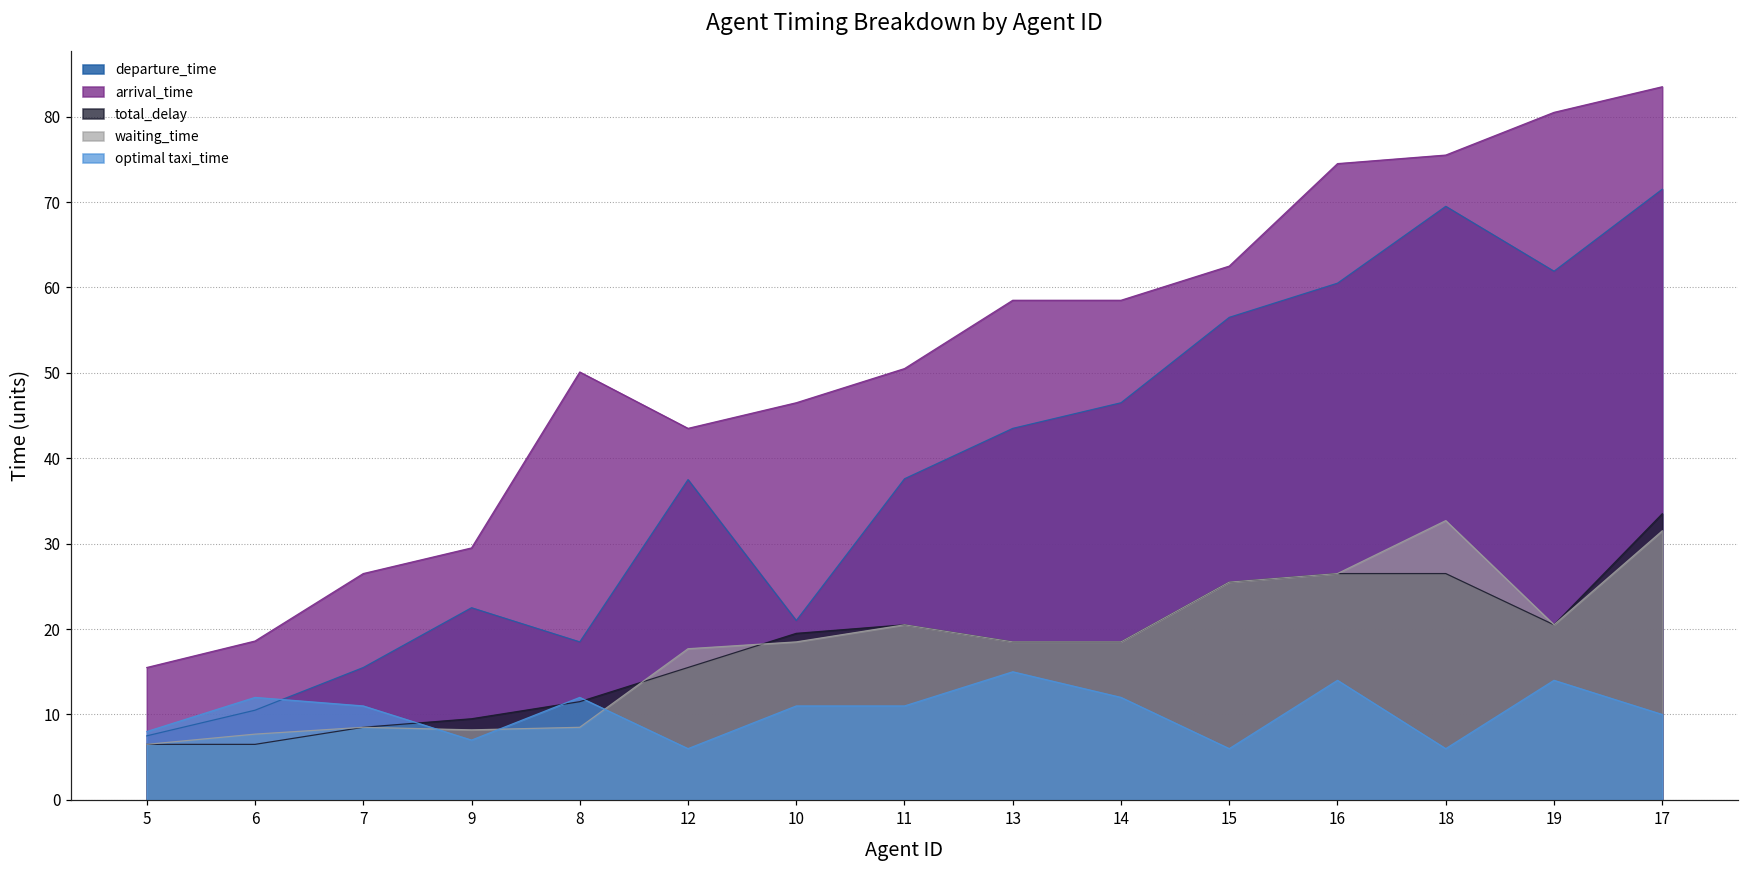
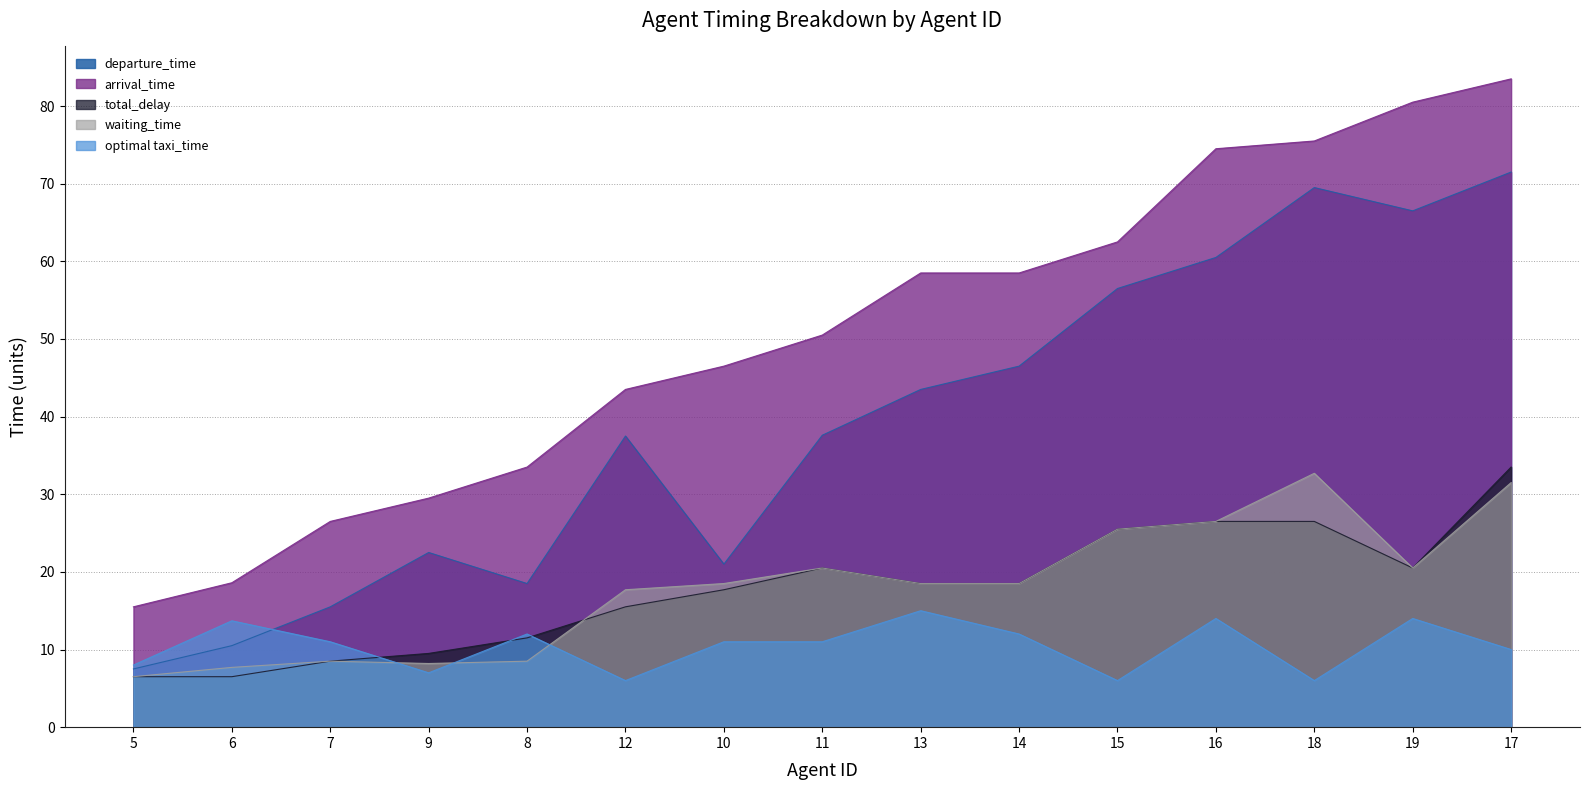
  {
    "departure_time": {
      "5": 8,
      "6": 11,
      "7": 16,
      "9": 23,
      "8": 19,
      "12": 38,
      "10": 21,
      "11": 38,
      "13": 44,
      "14": 47,
      "15": 57,
      "16": 61,
      "18": 70,
-     "19": 62,
+     "19": 67,
      "17": 72
    },
    "arrival_time": {
      "5": 16,
      "6": 19,
      "7": 27,
      "9": 30,
-     "8": 50,
+     "8": 34,
      "12": 44,
      "10": 47,
      "11": 51,
      "13": 59,
      "14": 59,
      "15": 63,
      "16": 75,
      "18": 76,
      "19": 81,
      "17": 84
    },
    "total_delay": {
      "6": 7,
      "9": 10,
      "8": 12,
      "12": 16,
-     "10": 20,
+     "10": 18,
      "18": 27,
      "17": 34
    },
    "waiting_time": {
      "6": 8,
      "9": 8,
      "8": 9,
      "12": 18,
      "10": 19,
      "18": 33,
      "17": 32
    },
    "optimal taxi_time": {
      "5": 8,
-     "6": 12,
+     "6": 14,
      "7": 11,
      "9": 7,
      "8": 12,
      "12": 6,
      "10": 11,
      "11": 11,
      "13": 15,
      "14": 12,
      "15": 6,
      "16": 14,
      "18": 6,
      "19": 14,
      "17": 10
    }
  }
